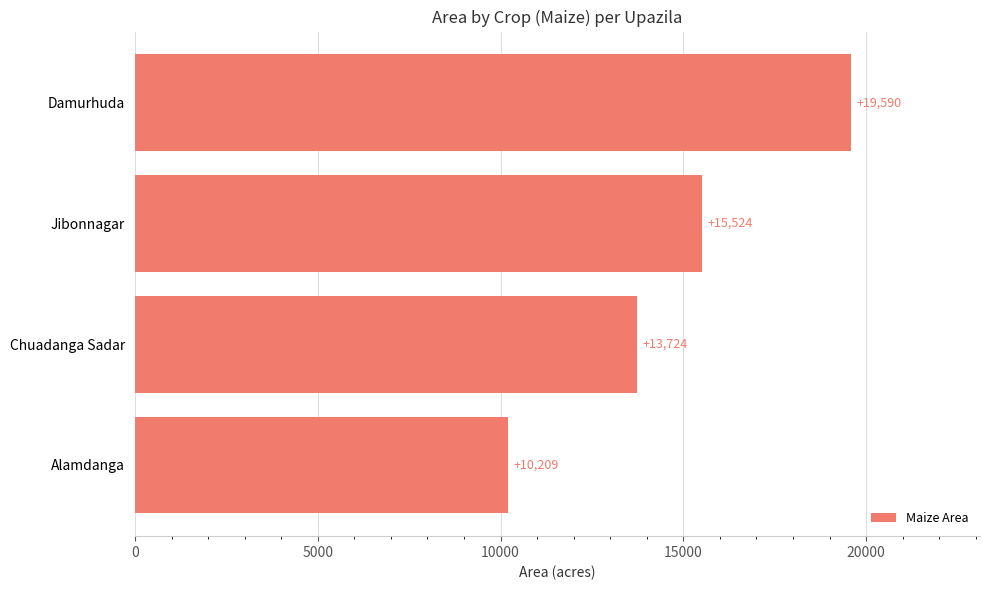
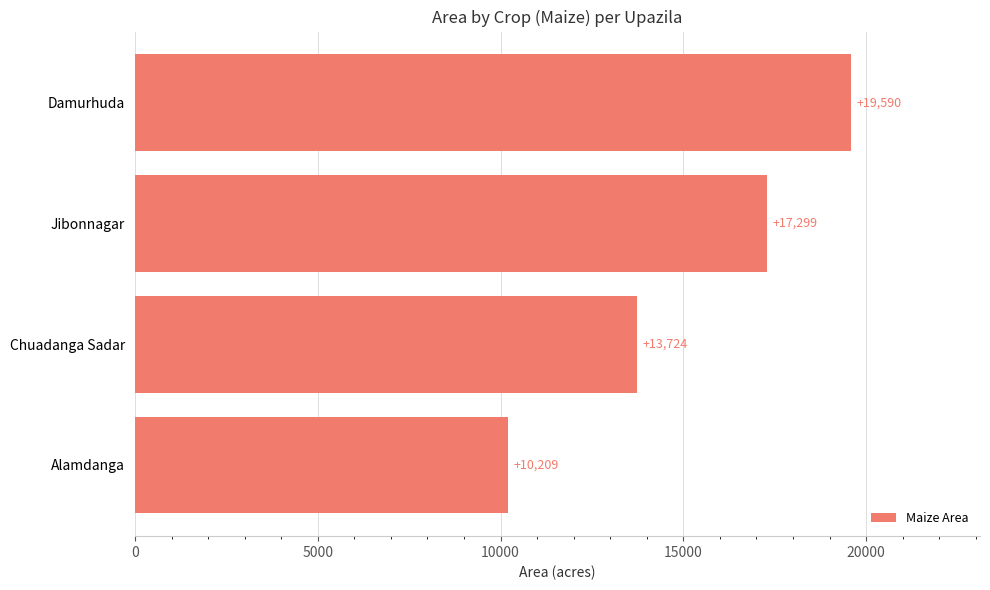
  {
    "Damurhuda": "+19,590",
-   "Jibonnagar": "+15,524",
+   "Jibonnagar": "+17,299",
    "Chuadanga Sadar": "+13,724",
    "Alamdanga": "+10,209"
  }
